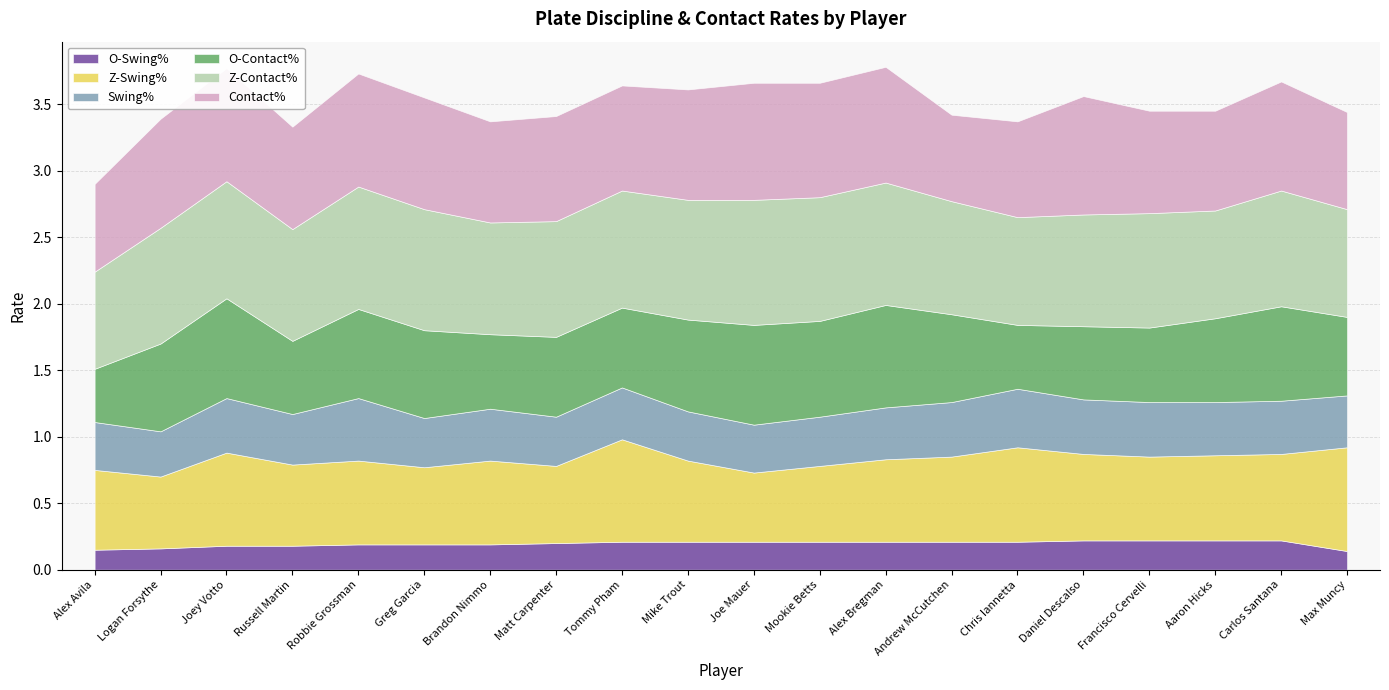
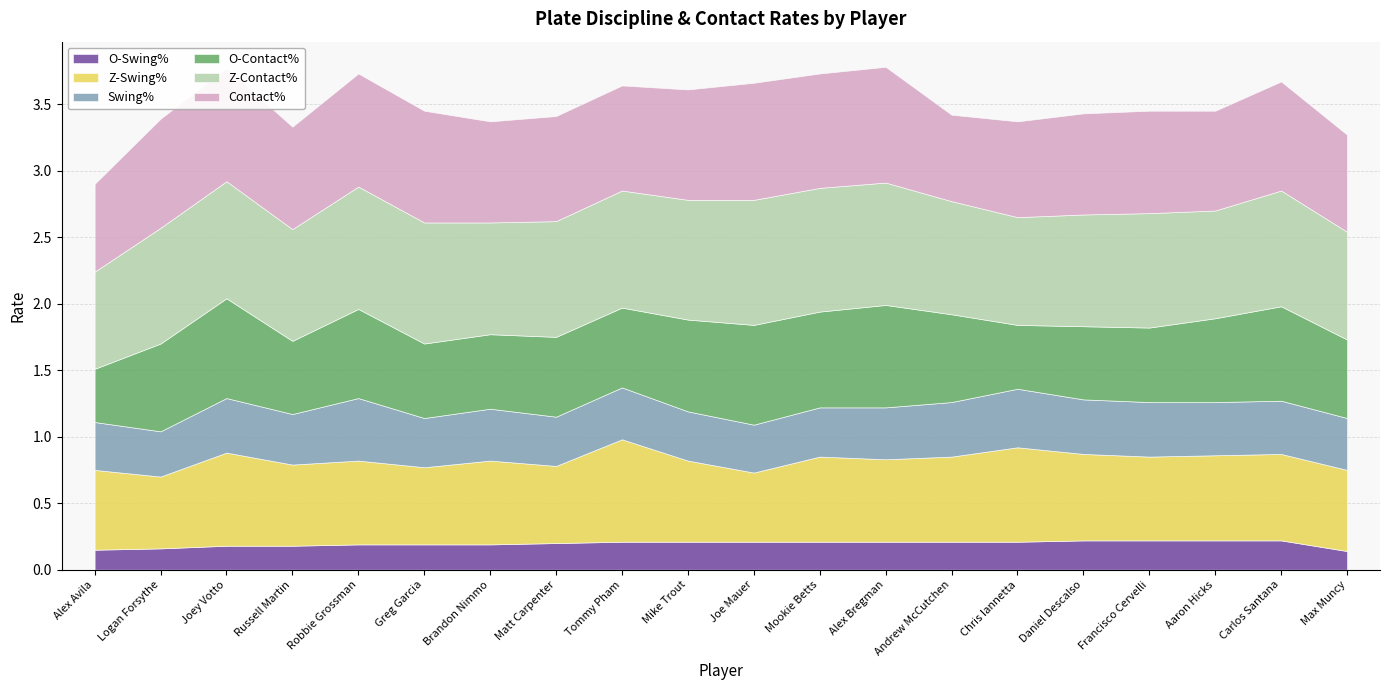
  {
    "O-Swing%": {
      "Alex Avila": 0.15,
      "Logan Forsythe": 0.16,
      "Joey Votto": 0.18,
      "Russell Martin": 0.18,
      "Robbie Grossman": 0.19,
      "Greg Garcia": 0.19,
      "Brandon Nimmo": 0.19,
      "Matt Carpenter": 0.20,
      "Tommy Pham": 0.21,
      "Mike Trout": 0.21,
      "Joe Mauer": 0.21,
      "Mookie Betts": 0.21,
      "Alex Bregman": 0.21,
      "Andrew McCutchen": 0.21,
      "Chris Iannetta": 0.21,
      "Daniel Descalso": 0.22,
      "Francisco Cervelli": 0.22,
      "Aaron Hicks": 0.22,
      "Carlos Santana": 0.22,
      "Max Muncy": 0.14
    },
    "Z-Swing%": {
      "Alex Avila": 0.60,
      "Logan Forsythe": 0.54,
      "Joey Votto": 0.70,
      "Russell Martin": 0.61,
      "Robbie Grossman": 0.63,
      "Greg Garcia": 0.58,
      "Brandon Nimmo": 0.63,
      "Matt Carpenter": 0.58,
      "Tommy Pham": 0.77,
      "Mike Trout": 0.61,
      "Joe Mauer": 0.52,
-     "Mookie Betts": 0.57,
+     "Mookie Betts": 0.64,
      "Alex Bregman": 0.62,
      "Andrew McCutchen": 0.64,
      "Chris Iannetta": 0.71,
      "Daniel Descalso": 0.65,
      "Francisco Cervelli": 0.63,
      "Aaron Hicks": 0.64,
      "Carlos Santana": 0.65,
-     "Max Muncy": 0.78
+     "Max Muncy": 0.61
    },
    "Swing%": {
      "Alex Avila": 0.36,
      "Logan Forsythe": 0.34,
      "Joey Votto": 0.41,
      "Russell Martin": 0.38,
      "Robbie Grossman": 0.47,
      "Greg Garcia": 0.37,
      "Brandon Nimmo": 0.39,
      "Matt Carpenter": 0.37,
      "Tommy Pham": 0.39,
      "Mike Trout": 0.37,
      "Joe Mauer": 0.36,
      "Mookie Betts": 0.37,
      "Alex Bregman": 0.39,
      "Andrew McCutchen": 0.41,
      "Chris Iannetta": 0.44,
      "Daniel Descalso": 0.41,
      "Francisco Cervelli": 0.41,
      "Aaron Hicks": 0.40,
      "Carlos Santana": 0.40,
      "Max Muncy": 0.39
    },
    "O-Contact%": {
      "Alex Avila": 0.40,
      "Logan Forsythe": 0.66,
      "Joey Votto": 0.75,
      "Russell Martin": 0.55,
      "Robbie Grossman": 0.67,
-     "Greg Garcia": 0.66,
+     "Greg Garcia": 0.56,
      "Brandon Nimmo": 0.56,
      "Matt Carpenter": 0.60,
      "Tommy Pham": 0.60,
      "Mike Trout": 0.69,
      "Joe Mauer": 0.75,
      "Mookie Betts": 0.72,
      "Alex Bregman": 0.77,
      "Andrew McCutchen": 0.66,
      "Chris Iannetta": 0.48,
      "Daniel Descalso": 0.55,
      "Francisco Cervelli": 0.56,
      "Aaron Hicks": 0.63,
      "Carlos Santana": 0.71,
      "Max Muncy": 0.59
    },
    "Z-Contact%": {
      "Alex Avila": 0.73,
      "Logan Forsythe": 0.87,
      "Joey Votto": 0.88,
      "Russell Martin": 0.84,
      "Robbie Grossman": 0.92,
      "Greg Garcia": 0.91,
      "Brandon Nimmo": 0.84,
      "Matt Carpenter": 0.87,
      "Tommy Pham": 0.88,
      "Mike Trout": 0.90,
      "Joe Mauer": 0.94,
      "Mookie Betts": 0.93,
      "Alex Bregman": 0.92,
      "Andrew McCutchen": 0.85,
      "Chris Iannetta": 0.81,
      "Daniel Descalso": 0.84,
      "Francisco Cervelli": 0.86,
      "Aaron Hicks": 0.81,
      "Carlos Santana": 0.87,
      "Max Muncy": 0.81
    },
    "Contact%": {
      "Alex Avila": 0.66,
      "Logan Forsythe": 0.82,
      "Russell Martin": 0.77,
      "Robbie Grossman": 0.85,
      "Greg Garcia": 0.84,
      "Brandon Nimmo": 0.76,
      "Matt Carpenter": 0.79,
      "Tommy Pham": 0.79,
      "Mike Trout": 0.83,
      "Joe Mauer": 0.88,
      "Mookie Betts": 0.86,
      "Alex Bregman": 0.87,
      "Andrew McCutchen": 0.65,
      "Chris Iannetta": 0.72,
-     "Daniel Descalso": 0.89,
+     "Daniel Descalso": 0.76,
      "Francisco Cervelli": 0.77,
      "Aaron Hicks": 0.75,
      "Carlos Santana": 0.82,
      "Max Muncy": 0.73
    }
  }
